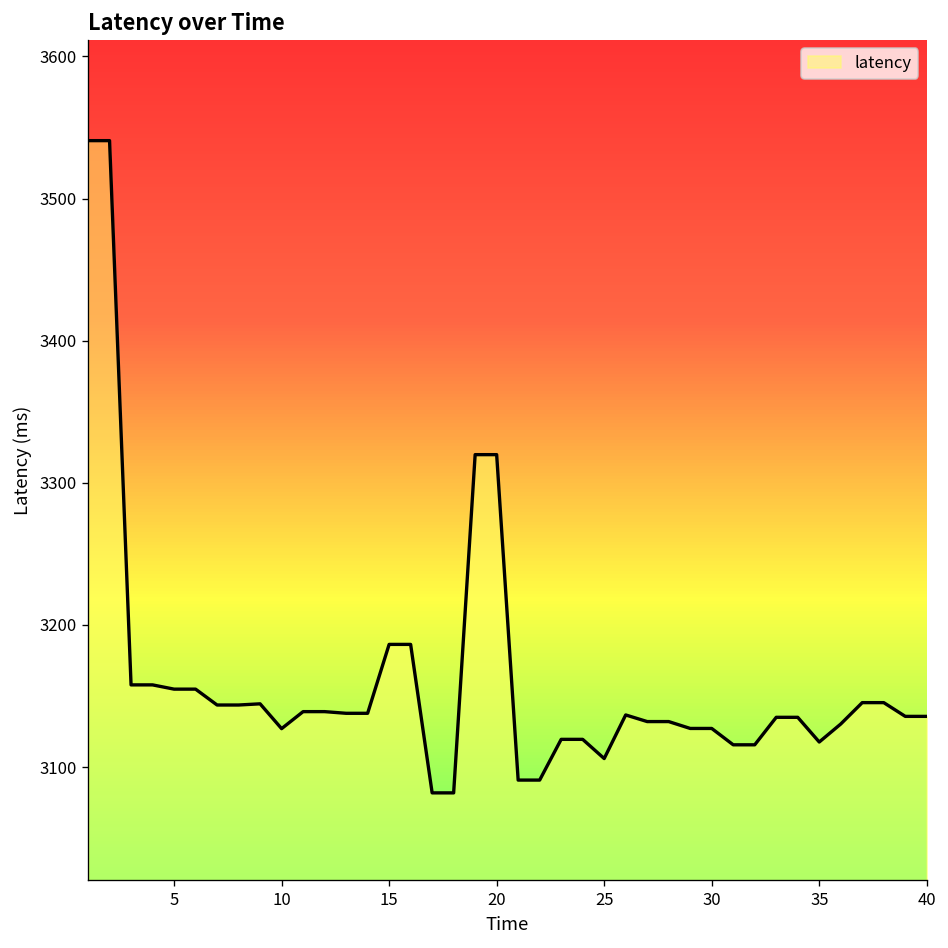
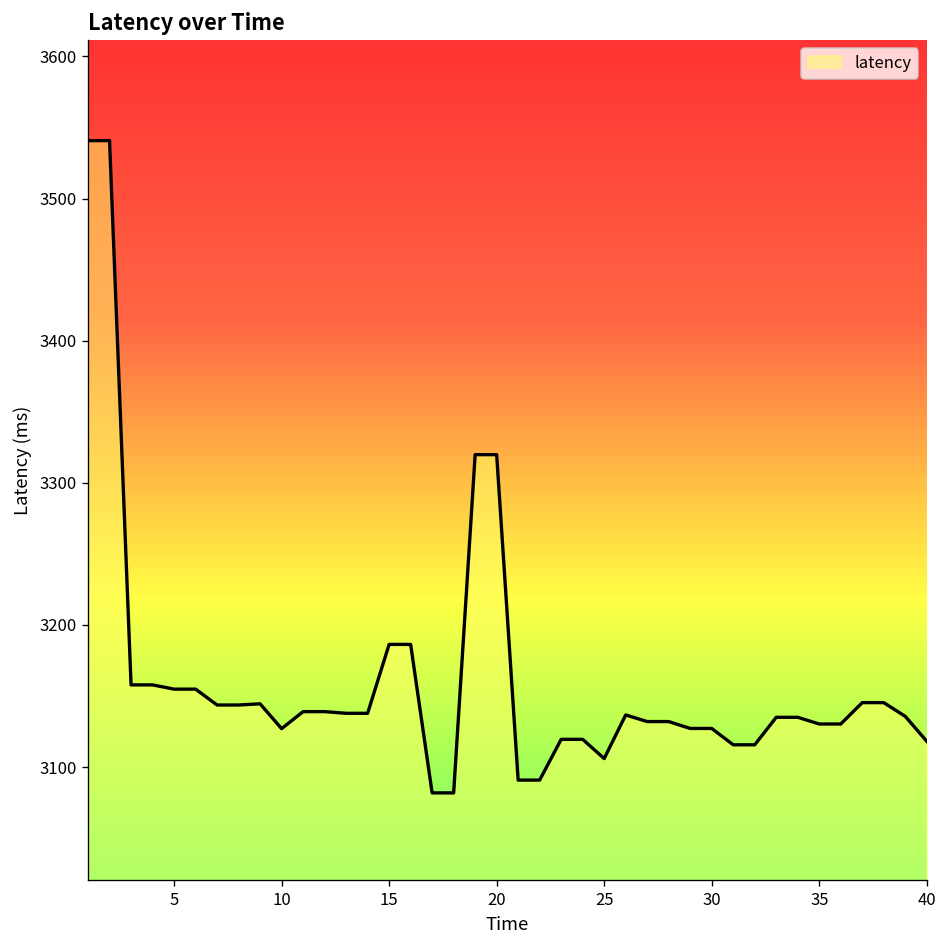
  {
    "5": 3155,
    "10": 3127,
    "15": 3186,
    "20": 3320,
    "25": 3106,
    "30": 3127,
-   "35": 3118,
-   "40": 3136
+   "35": 3130,
+   "40": 3118
  }
